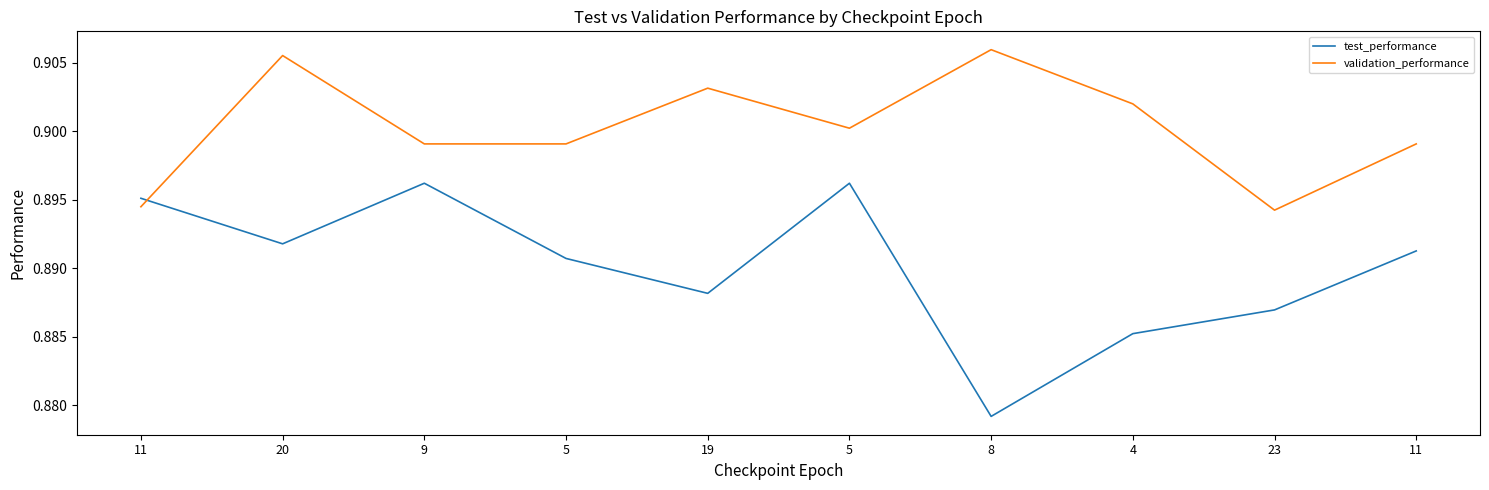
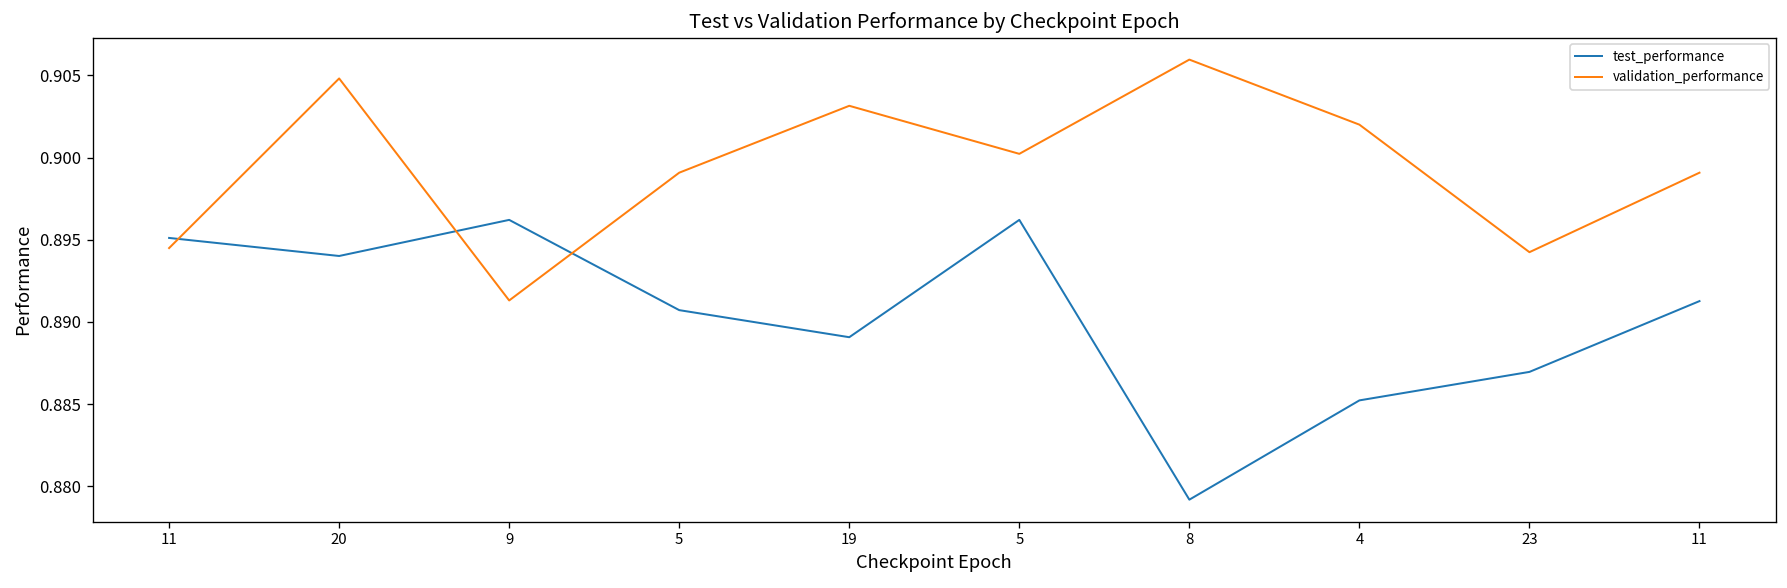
  {
    "test_performance": {
-     "20": 0.8918,
+     "20": 0.8940,
      "9": 0.8962,
-     "19": 0.8882,
+     "19": 0.8891,
      "8": 0.8792,
      "4": 0.8852,
      "23": 0.8870
    },
    "validation_performance": {
-     "20": 0.9055,
-     "9": 0.8991,
+     "20": 0.9048,
+     "9": 0.8913,
      "19": 0.9032,
      "8": 0.9060,
      "4": 0.9020,
      "23": 0.8942
    }
  }
